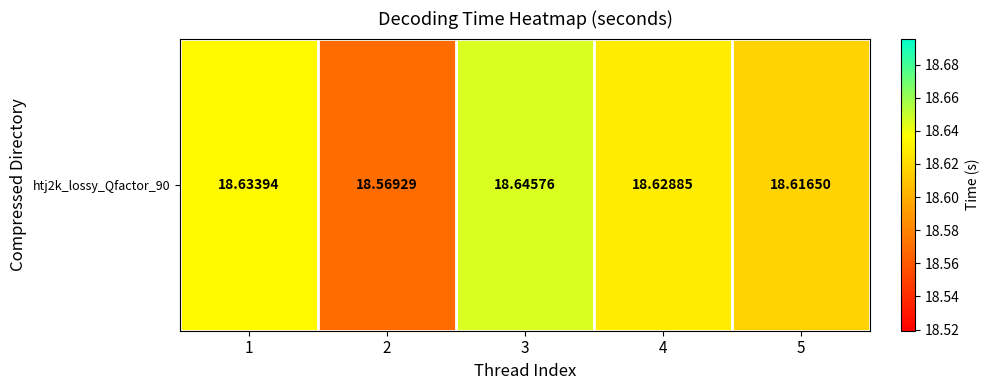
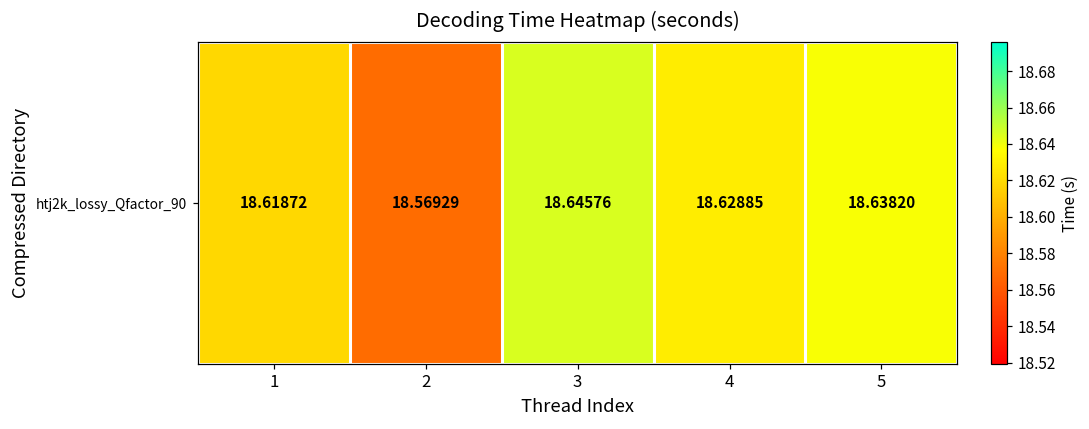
  {
    "htj2k_lossy_Qfactor_90": {
-     "1": 18.63394,
+     "1": 18.61872,
      "2": 18.56929,
      "3": 18.64576,
      "4": 18.62885,
-     "5": 18.61650
+     "5": 18.63820
    }
  }
